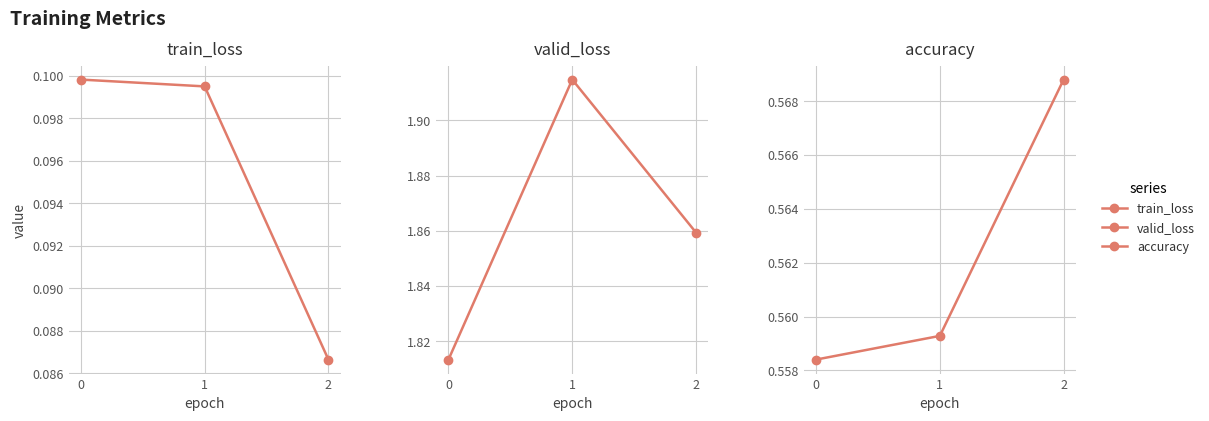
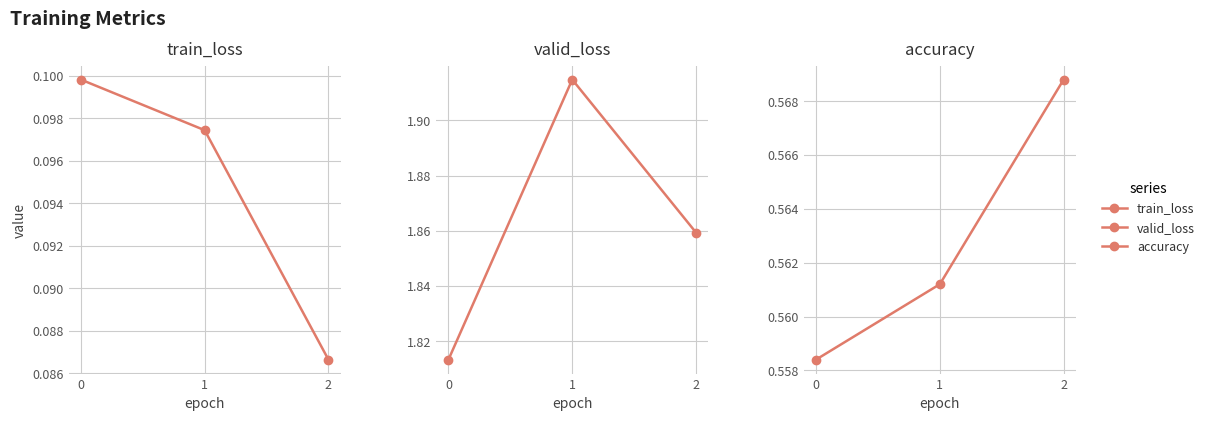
  {
    "train_loss": {
      "0": 0.0998,
-     "1": 0.0995,
+     "1": 0.0974,
      "2": 0.0867
    },
    "valid_loss": {
      "0": 1.813,
      "1": 1.915,
      "2": 1.859
    },
    "accuracy": {
      "0": 0.5584,
-     "1": 0.5593,
+     "1": 0.5612,
      "2": 0.5688
    }
  }
